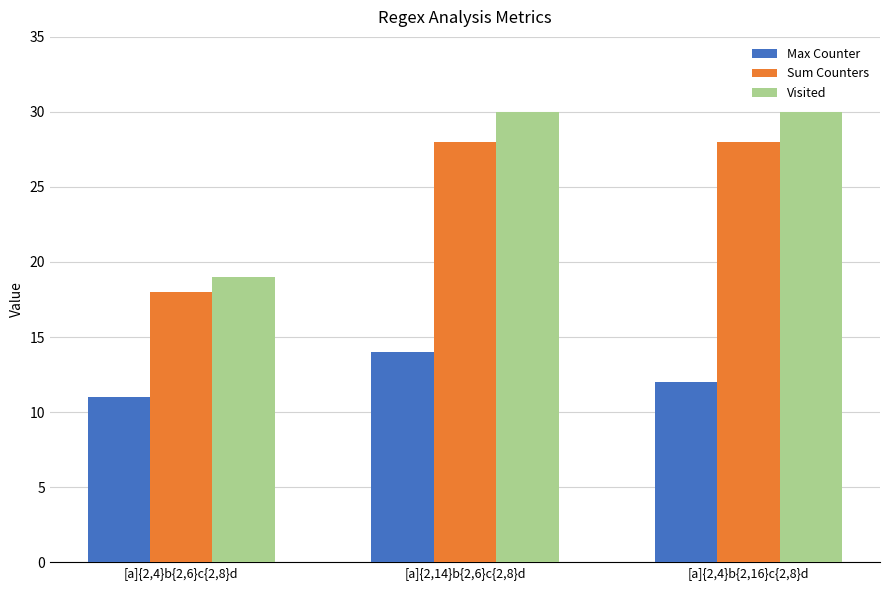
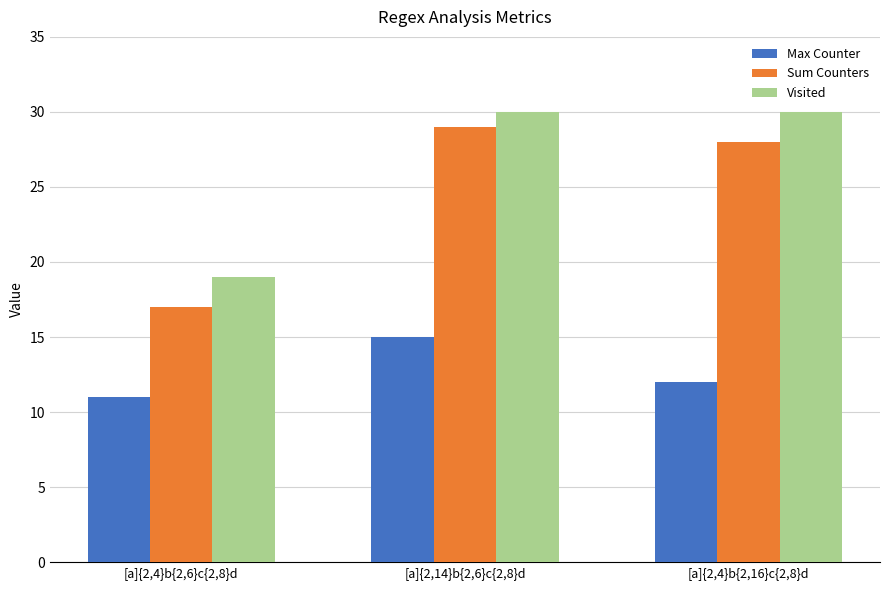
  {
    "Max Counter": {
      "[a]{2,4}b{2,6}c{2,8}d": 11,
-     "[a]{2,14}b{2,6}c{2,8}d": 14,
+     "[a]{2,14}b{2,6}c{2,8}d": 15,
      "[a]{2,4}b{2,16}c{2,8}d": 12
    },
    "Sum Counters": {
-     "[a]{2,4}b{2,6}c{2,8}d": 18,
-     "[a]{2,14}b{2,6}c{2,8}d": 28,
+     "[a]{2,4}b{2,6}c{2,8}d": 17,
+     "[a]{2,14}b{2,6}c{2,8}d": 29,
      "[a]{2,4}b{2,16}c{2,8}d": 28
    },
    "Visited": {
      "[a]{2,4}b{2,6}c{2,8}d": 19,
      "[a]{2,14}b{2,6}c{2,8}d": 30,
      "[a]{2,4}b{2,16}c{2,8}d": 30
    }
  }
